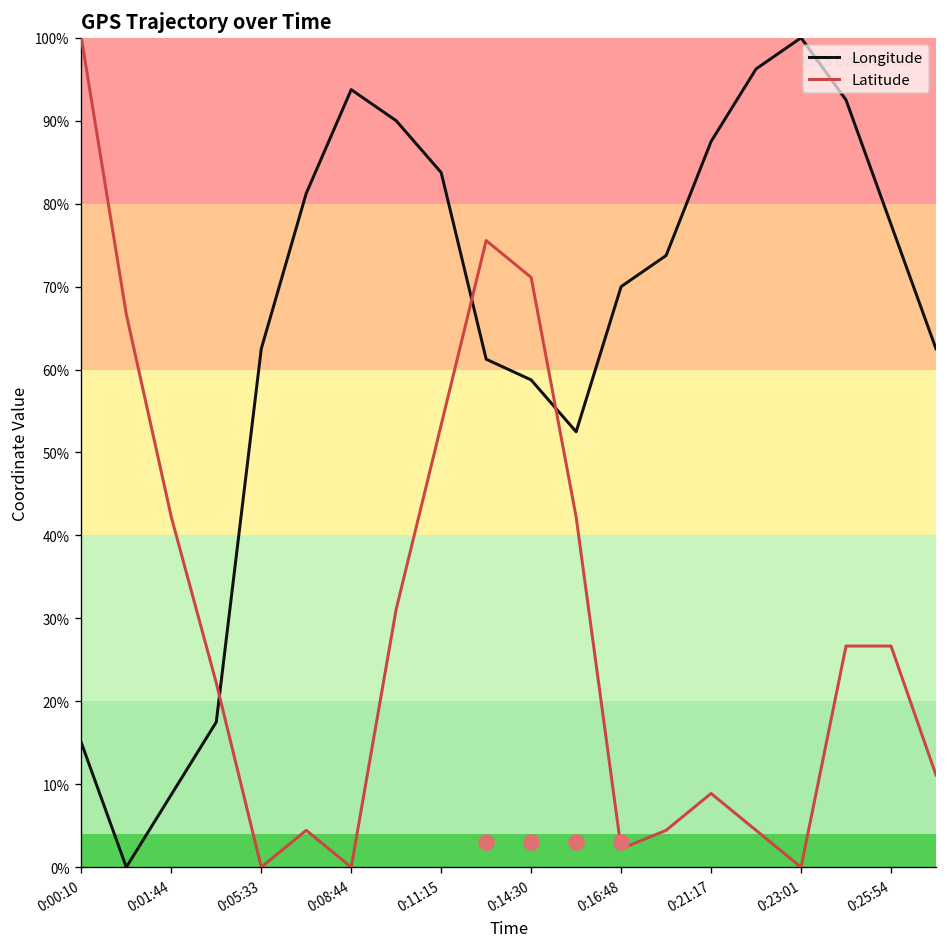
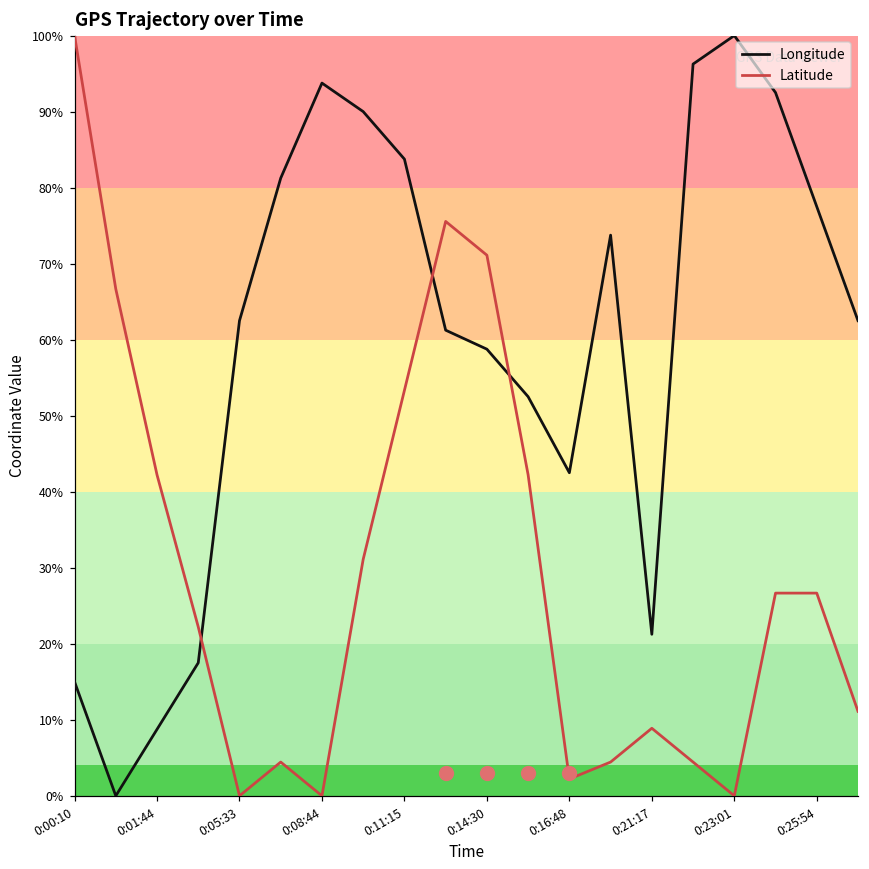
  {
    "Longitude": {
      "0:00:10": "15%",
      "0:01:44": "9%",
      "0:05:33": "63%",
      "0:08:44": "94%",
      "0:11:15": "84%",
      "0:14:30": "59%",
-     "0:16:48": "70%",
-     "0:21:17": "88%",
+     "0:16:48": "43%",
+     "0:21:17": "21%",
      "0:23:01": "100%",
      "0:25:54": "78%"
    },
    "Latitude": {
      "0:00:10": "100%",
      "0:01:44": "42%",
      "0:05:33": "0%",
      "0:08:44": "0%",
      "0:11:15": "53%",
      "0:14:30": "71%",
      "0:16:48": "2%",
      "0:21:17": "9%",
      "0:23:01": "0%",
      "0:25:54": "27%"
    }
  }
